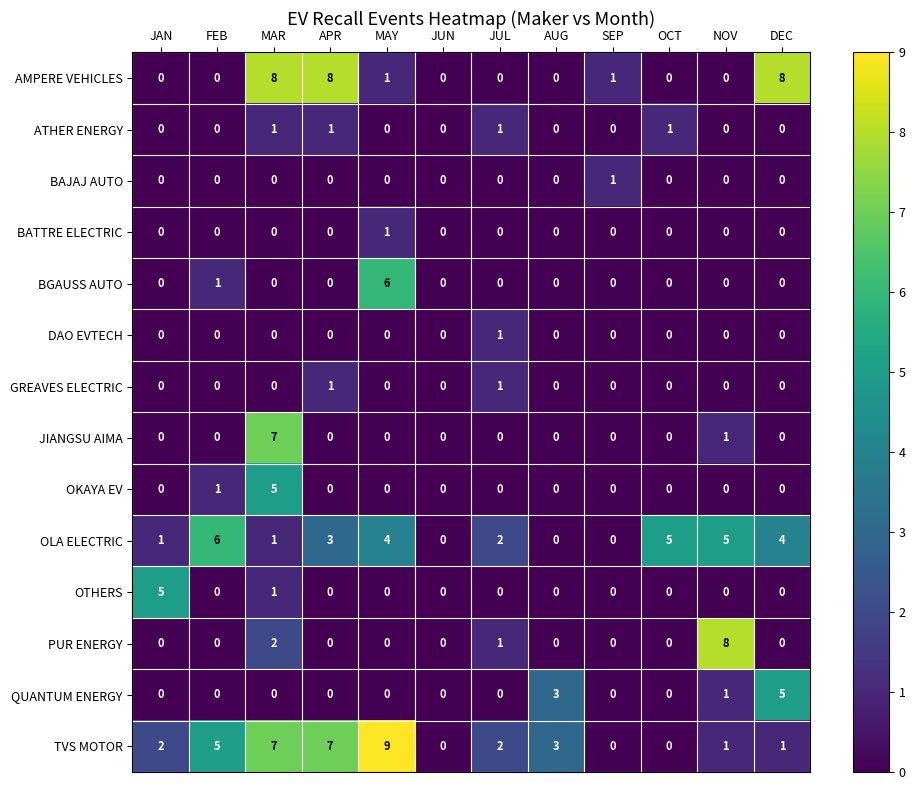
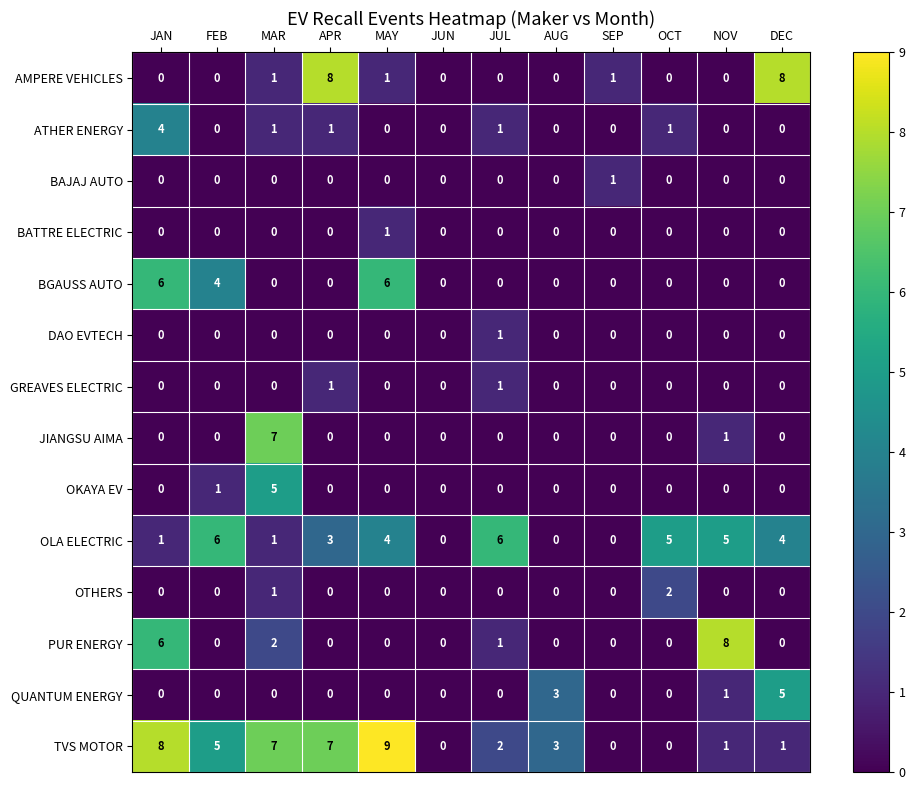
  {
    "AMPERE VEHICLES": {
      "JAN": 0,
      "FEB": 0,
-     "MAR": 8,
+     "MAR": 1,
      "APR": 8,
      "MAY": 1,
      "JUN": 0,
      "JUL": 0,
      "AUG": 0,
      "SEP": 1,
      "OCT": 0,
      "NOV": 0,
      "DEC": 8
    },
    "ATHER ENERGY": {
-     "JAN": 0,
+     "JAN": 4,
      "FEB": 0,
      "MAR": 1,
      "APR": 1,
      "MAY": 0,
      "JUN": 0,
      "JUL": 1,
      "AUG": 0,
      "SEP": 0,
      "OCT": 1,
      "NOV": 0,
      "DEC": 0
    },
    "BAJAJ AUTO": {
      "JAN": 0,
      "FEB": 0,
      "MAR": 0,
      "APR": 0,
      "MAY": 0,
      "JUN": 0,
      "JUL": 0,
      "AUG": 0,
      "SEP": 1,
      "OCT": 0,
      "NOV": 0,
      "DEC": 0
    },
    "BATTRE ELECTRIC": {
      "JAN": 0,
      "FEB": 0,
      "MAR": 0,
      "APR": 0,
      "MAY": 1,
      "JUN": 0,
      "JUL": 0,
      "AUG": 0,
      "SEP": 0,
      "OCT": 0,
      "NOV": 0,
      "DEC": 0
    },
    "BGAUSS AUTO": {
-     "JAN": 0,
-     "FEB": 1,
+     "JAN": 6,
+     "FEB": 4,
      "MAR": 0,
      "APR": 0,
      "MAY": 6,
      "JUN": 0,
      "JUL": 0,
      "AUG": 0,
      "SEP": 0,
      "OCT": 0,
      "NOV": 0,
      "DEC": 0
    },
    "DAO EVTECH": {
      "JAN": 0,
      "FEB": 0,
      "MAR": 0,
      "APR": 0,
      "MAY": 0,
      "JUN": 0,
      "JUL": 1,
      "AUG": 0,
      "SEP": 0,
      "OCT": 0,
      "NOV": 0,
      "DEC": 0
    },
    "GREAVES ELECTRIC": {
      "JAN": 0,
      "FEB": 0,
      "MAR": 0,
      "APR": 1,
      "MAY": 0,
      "JUN": 0,
      "JUL": 1,
      "AUG": 0,
      "SEP": 0,
      "OCT": 0,
      "NOV": 0,
      "DEC": 0
    },
    "JIANGSU AIMA": {
      "JAN": 0,
      "FEB": 0,
      "MAR": 7,
      "APR": 0,
      "MAY": 0,
      "JUN": 0,
      "JUL": 0,
      "AUG": 0,
      "SEP": 0,
      "OCT": 0,
      "NOV": 1,
      "DEC": 0
    },
    "OKAYA EV": {
      "JAN": 0,
      "FEB": 1,
      "MAR": 5,
      "APR": 0,
      "MAY": 0,
      "JUN": 0,
      "JUL": 0,
      "AUG": 0,
      "SEP": 0,
      "OCT": 0,
      "NOV": 0,
      "DEC": 0
    },
    "OLA ELECTRIC": {
      "JAN": 1,
      "FEB": 6,
      "MAR": 1,
      "APR": 3,
      "MAY": 4,
      "JUN": 0,
-     "JUL": 2,
+     "JUL": 6,
      "AUG": 0,
      "SEP": 0,
      "OCT": 5,
      "NOV": 5,
      "DEC": 4
    },
    "OTHERS": {
-     "JAN": 5,
+     "JAN": 0,
      "FEB": 0,
      "MAR": 1,
      "APR": 0,
      "MAY": 0,
      "JUN": 0,
      "JUL": 0,
      "AUG": 0,
      "SEP": 0,
-     "OCT": 0,
+     "OCT": 2,
      "NOV": 0,
      "DEC": 0
    },
    "PUR ENERGY": {
-     "JAN": 0,
+     "JAN": 6,
      "FEB": 0,
      "MAR": 2,
      "APR": 0,
      "MAY": 0,
      "JUN": 0,
      "JUL": 1,
      "AUG": 0,
      "SEP": 0,
      "OCT": 0,
      "NOV": 8,
      "DEC": 0
    },
    "QUANTUM ENERGY": {
      "JAN": 0,
      "FEB": 0,
      "MAR": 0,
      "APR": 0,
      "MAY": 0,
      "JUN": 0,
      "JUL": 0,
      "AUG": 3,
      "SEP": 0,
      "OCT": 0,
      "NOV": 1,
      "DEC": 5
    },
    "TVS MOTOR": {
-     "JAN": 2,
+     "JAN": 8,
      "FEB": 5,
      "MAR": 7,
      "APR": 7,
      "MAY": 9,
      "JUN": 0,
      "JUL": 2,
      "AUG": 3,
      "SEP": 0,
      "OCT": 0,
      "NOV": 1,
      "DEC": 1
    }
  }
